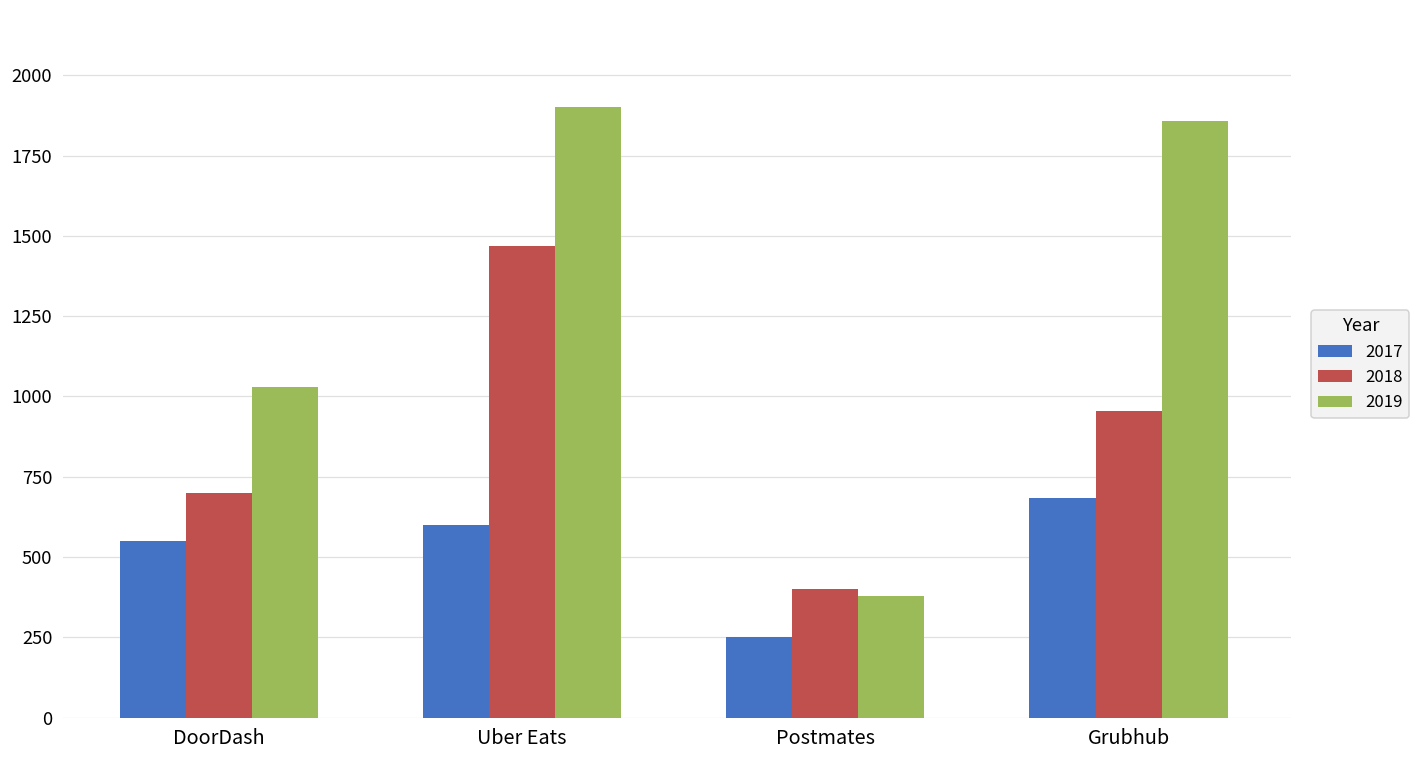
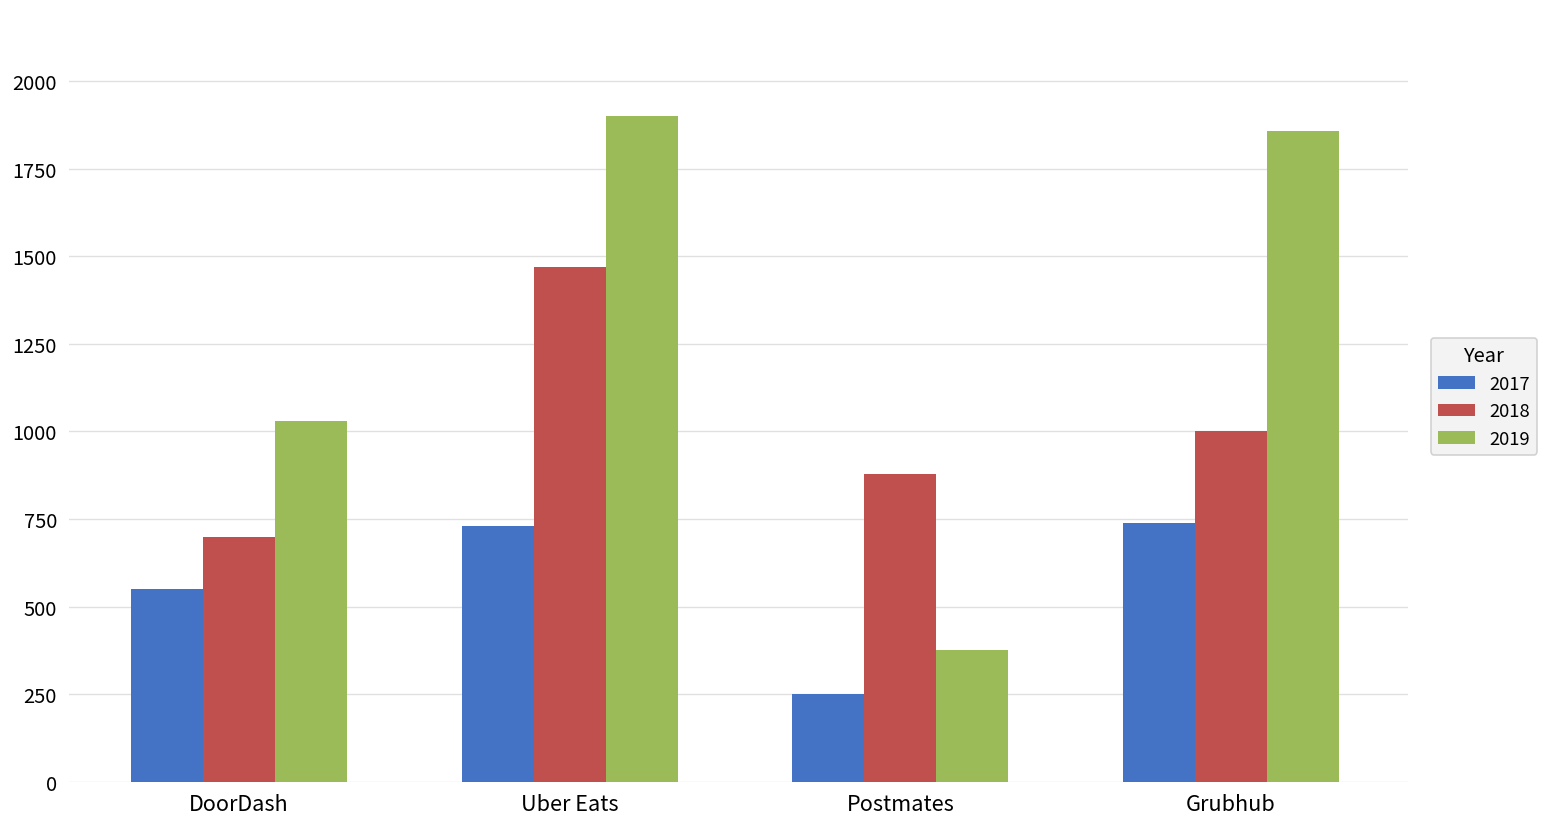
  {
    "2017": {
      "DoorDash": 550,
-     "Uber Eats": 600,
+     "Uber Eats": 730,
      "Postmates": 250,
-     "Grubhub": 680
+     "Grubhub": 740
    },
    "2018": {
      "DoorDash": 700,
      "Uber Eats": 1470,
-     "Postmates": 400,
-     "Grubhub": 950
+     "Postmates": 880,
+     "Grubhub": 1000
    },
    "2019": {
      "DoorDash": 1030,
      "Uber Eats": 1900,
      "Postmates": 380,
      "Grubhub": 1860
    }
  }
